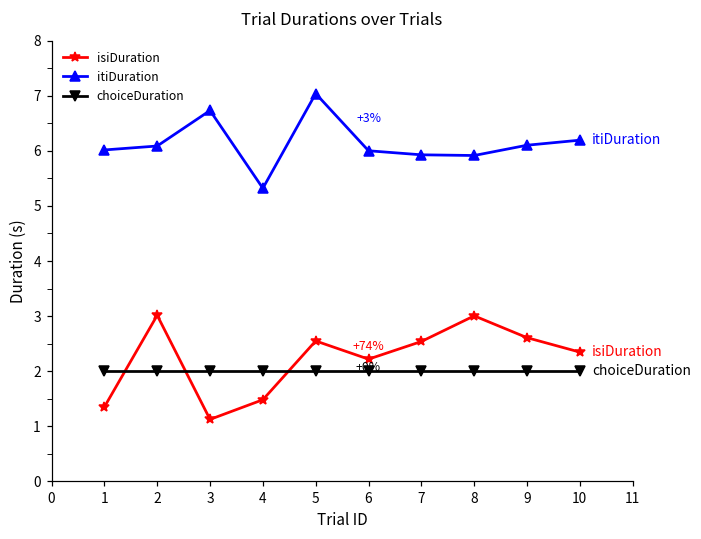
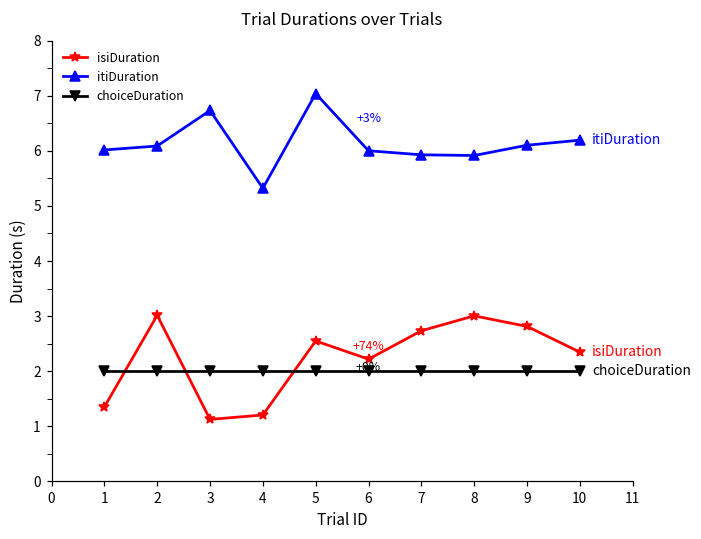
  {
    "isiDuration": {
      "1": 1.4,
      "2": 3.0,
      "3": 1.1,
-     "4": 1.5,
+     "4": 1.2,
      "5": 2.6,
-     "7": 2.5,
+     "7": 2.7,
      "8": 3.0,
-     "9": 2.6,
+     "9": 2.8,
      "10": 2.3
    },
    "itiDuration": {
      "1": 6.0,
      "2": 6.1,
      "3": 6.7,
      "4": 5.3,
      "5": 7.0,
      "7": 5.9,
      "8": 5.9,
      "9": 6.1,
      "10": 6.2
    },
    "choiceDuration": {
      "1": 2.0,
      "2": 2.0,
      "3": 2.0,
      "4": 2.0,
      "5": 2.0,
      "7": 2.0,
      "8": 2.0,
      "9": 2.0,
      "10": 2.0
    }
  }
